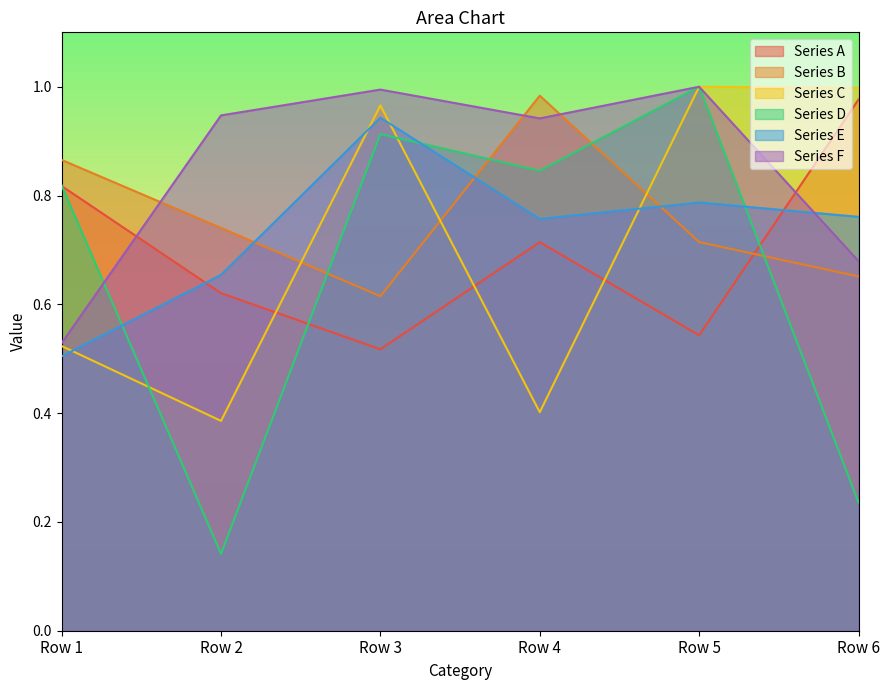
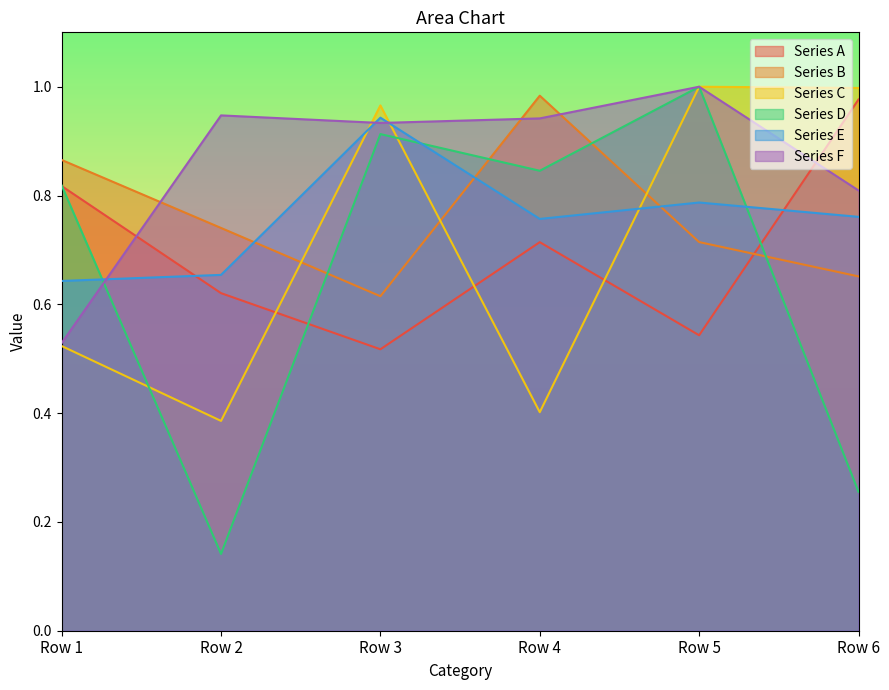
  {
    "Series D": {
      "Row 2": 0.14,
      "Row 3": 0.91,
      "Row 4": 0.85,
-     "Row 6": 0.24
+     "Row 6": 0.26
    },
    "Series E": {
-     "Row 1": 0.50,
+     "Row 1": 0.64,
      "Row 2": 0.65,
      "Row 3": 0.94,
      "Row 4": 0.76,
      "Row 5": 0.79,
      "Row 6": 0.76
    },
    "Series F": {
      "Row 1": 0.53,
      "Row 2": 0.95,
-     "Row 3": 0.99,
+     "Row 3": 0.93,
      "Row 4": 0.94,
-     "Row 6": 0.68
+     "Row 6": 0.81
    }
  }
